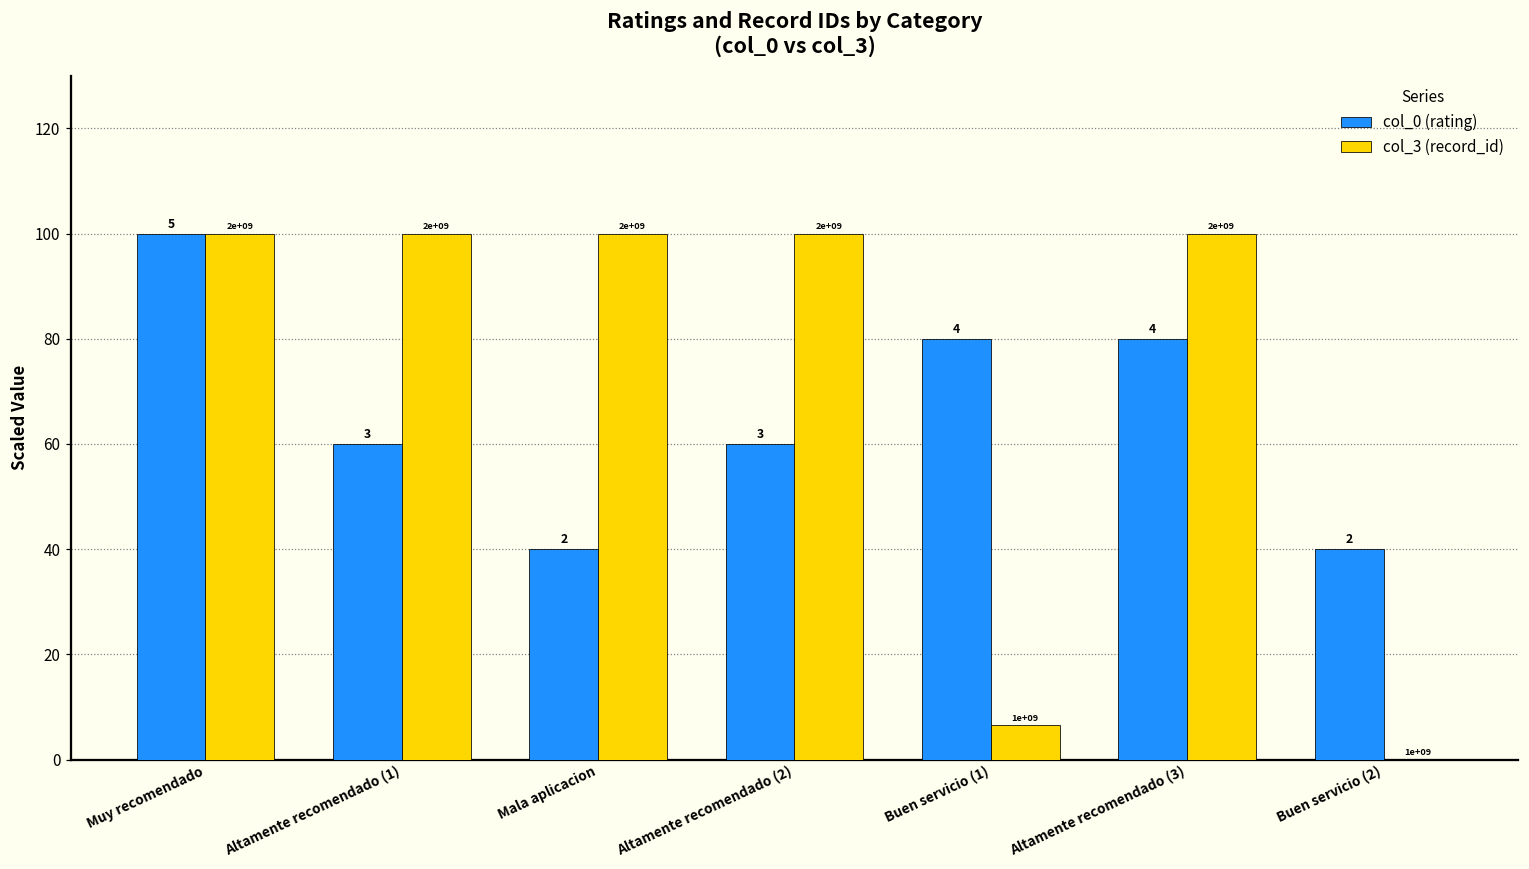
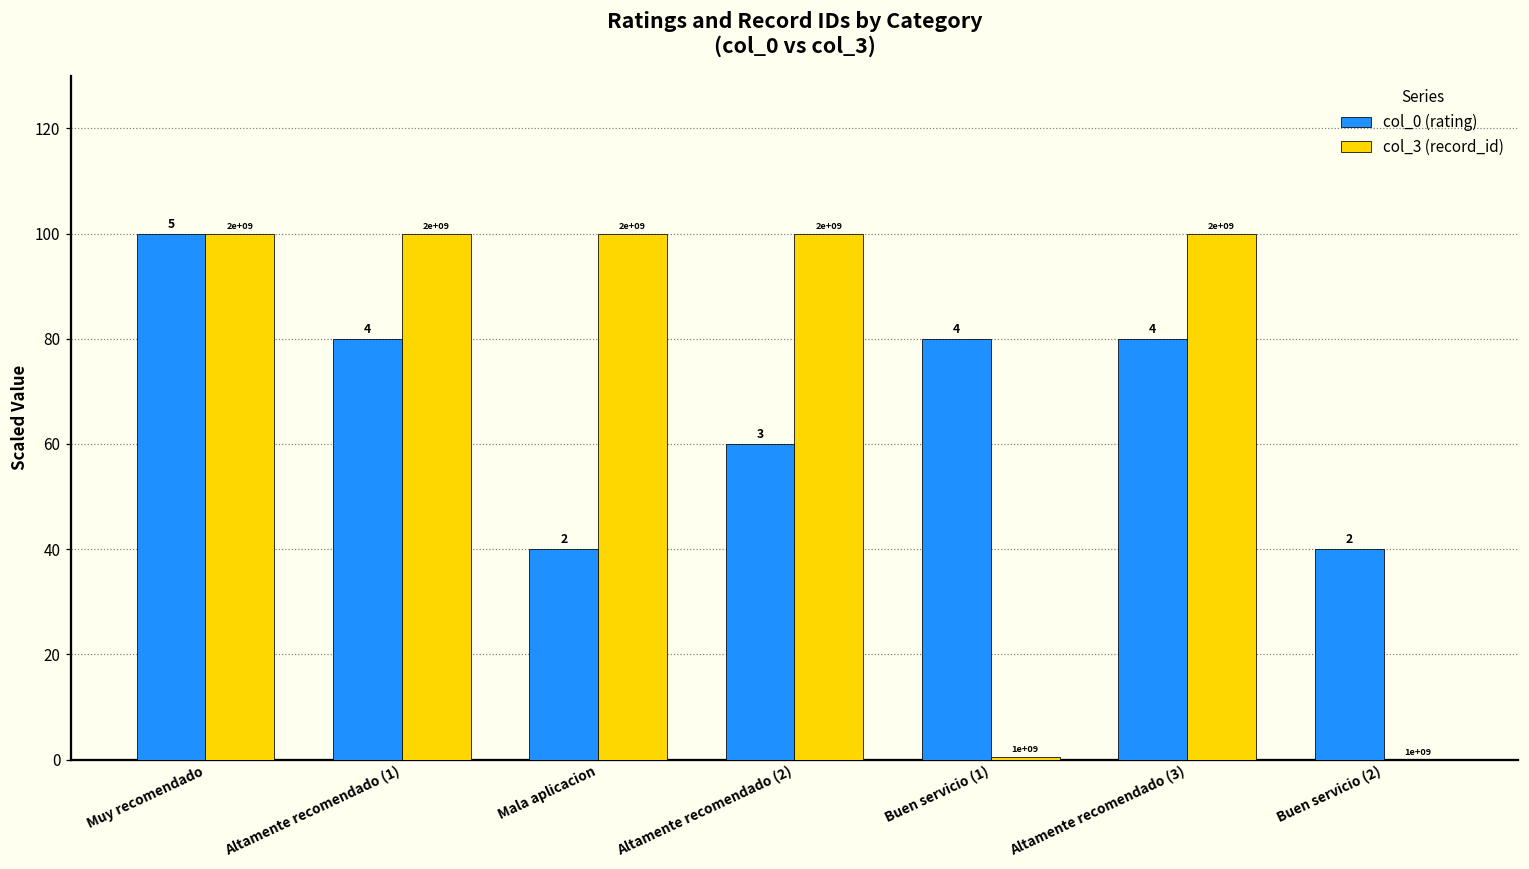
  {
    "col_0 (rating)": {
-     "Altamente recomendado (1)": 3
+     "Altamente recomendado (1)": 4
    },
    "col_3 (record_id)": {
-     "Buen servicio (1)": 6
+     "Buen servicio (1)": 0
    }
  }
